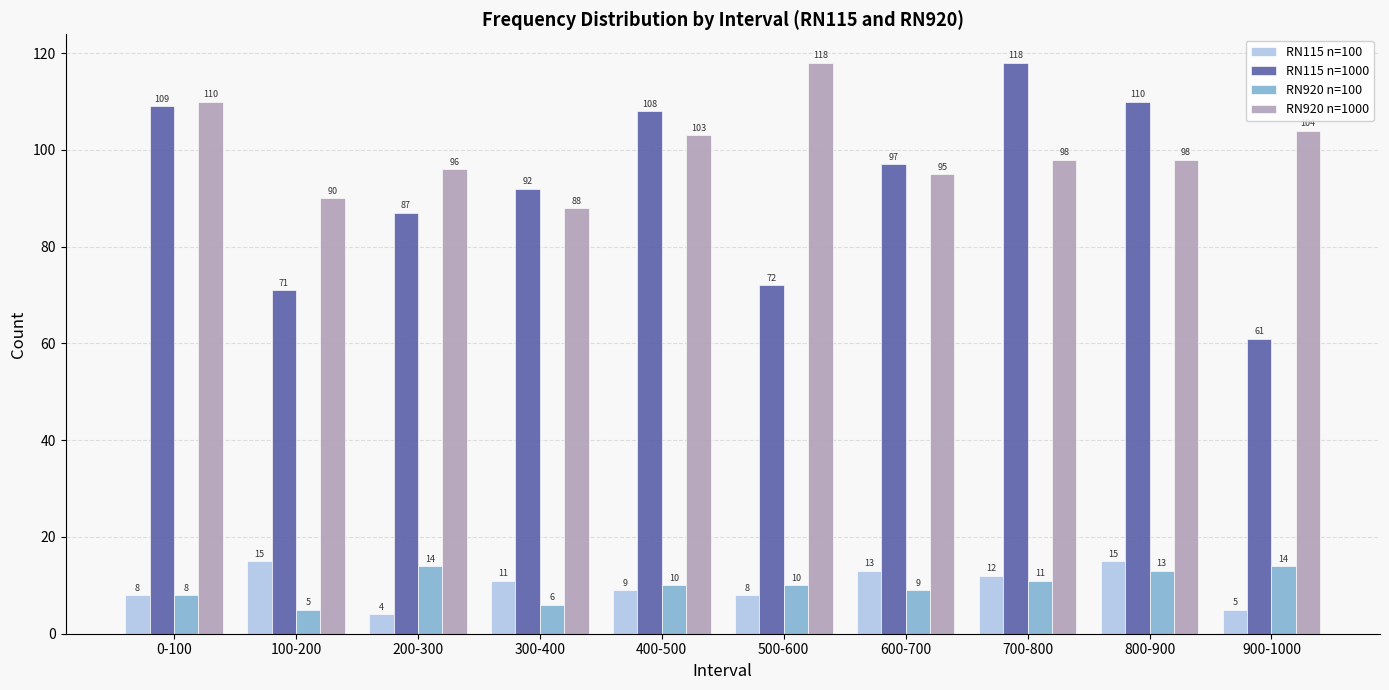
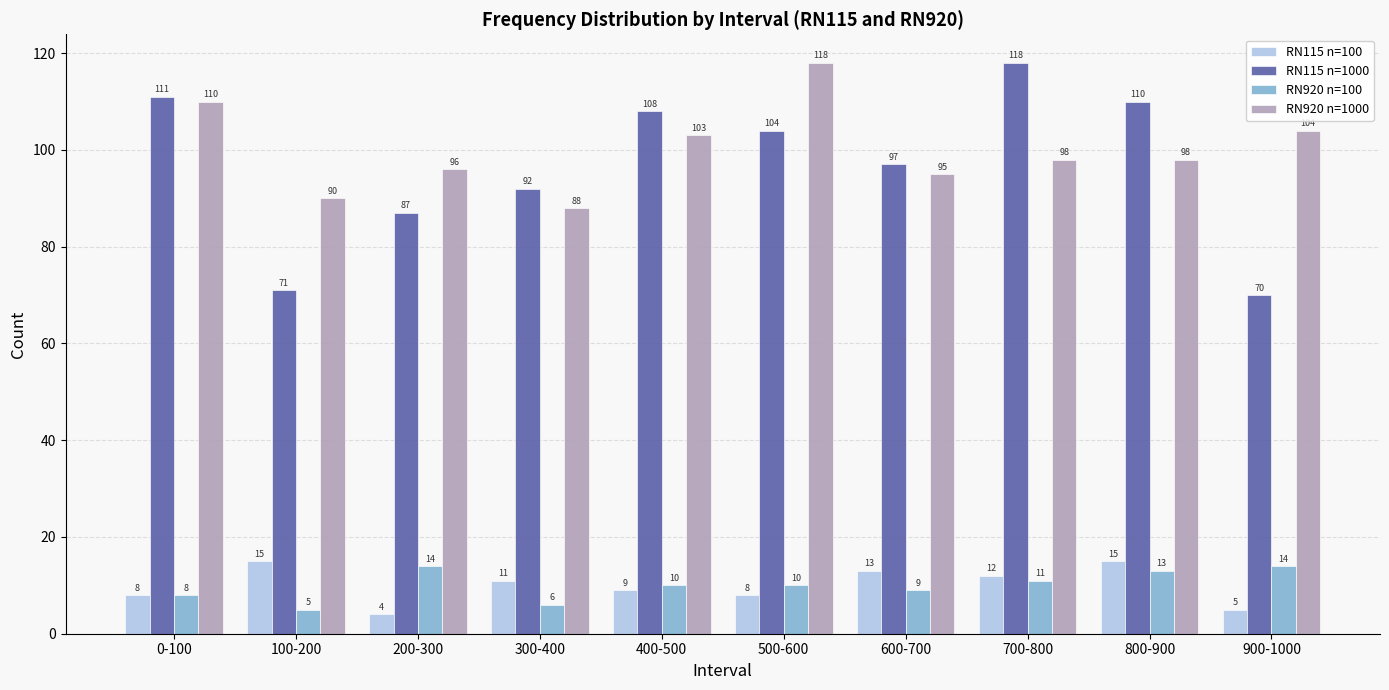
  {
    "RN115 n=1000": {
-     "0-100": 109,
+     "0-100": 111,
      "100-200": 71,
      "200-300": 87,
      "300-400": 92,
      "400-500": 108,
-     "500-600": 72,
+     "500-600": 104,
      "600-700": 97,
      "700-800": 118,
      "800-900": 110,
-     "900-1000": 61
+     "900-1000": 70
    }
  }
